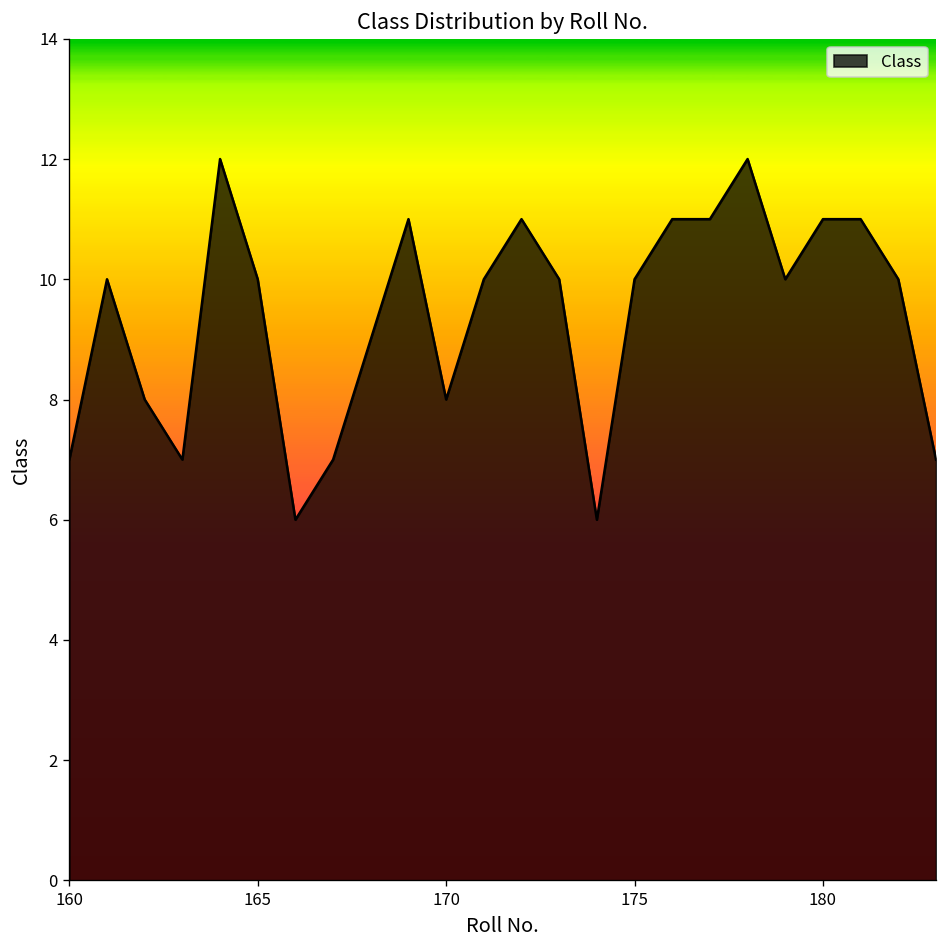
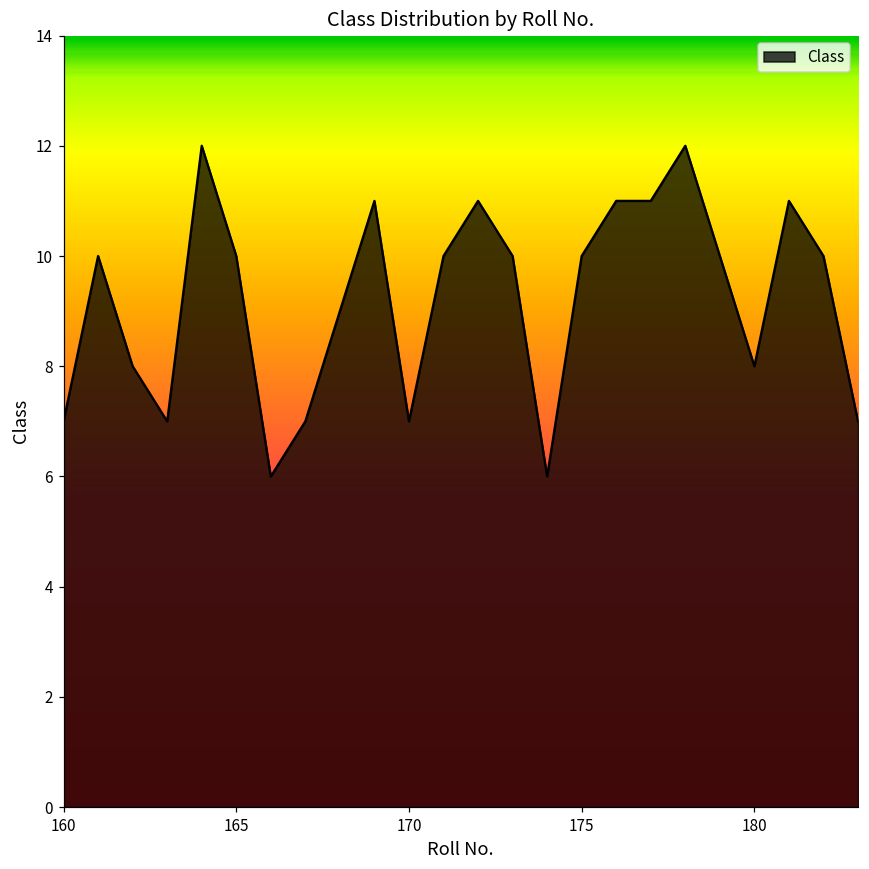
  {
    "160": 7,
    "165": 10,
-   "170": 8,
+   "170": 7,
    "175": 10,
-   "180": 11
+   "180": 8
  }
